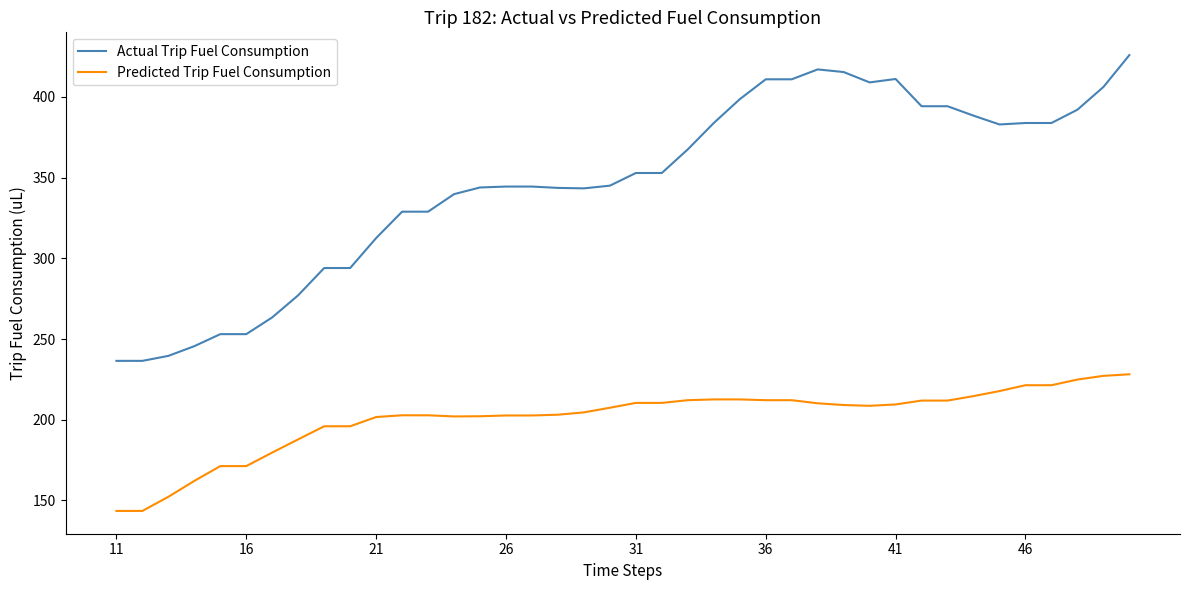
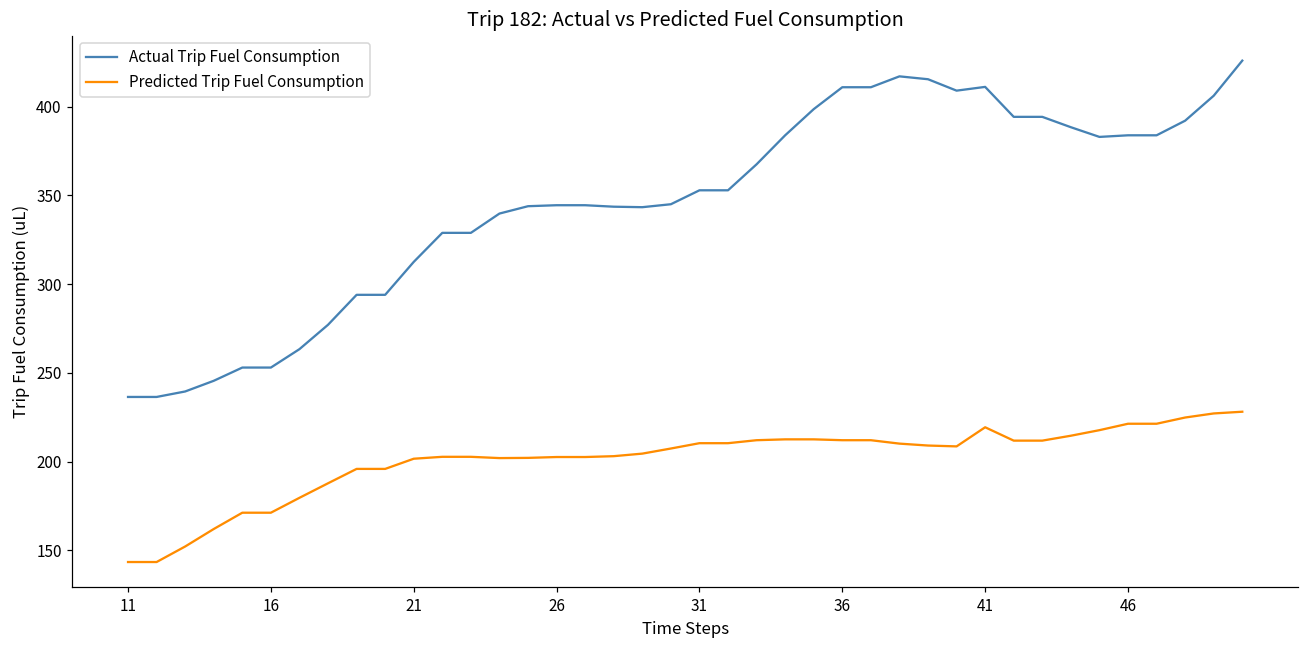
  {
    "Actual Trip Fuel Consumption": {
      "41": 411,
      "46": 384
    },
    "Predicted Trip Fuel Consumption": {
-     "41": 209,
+     "41": 219,
      "46": 221
    }
  }
